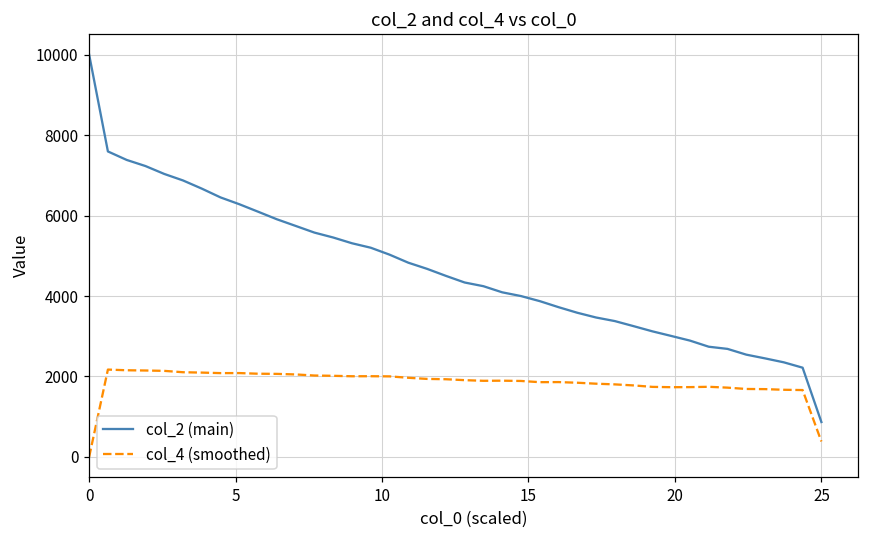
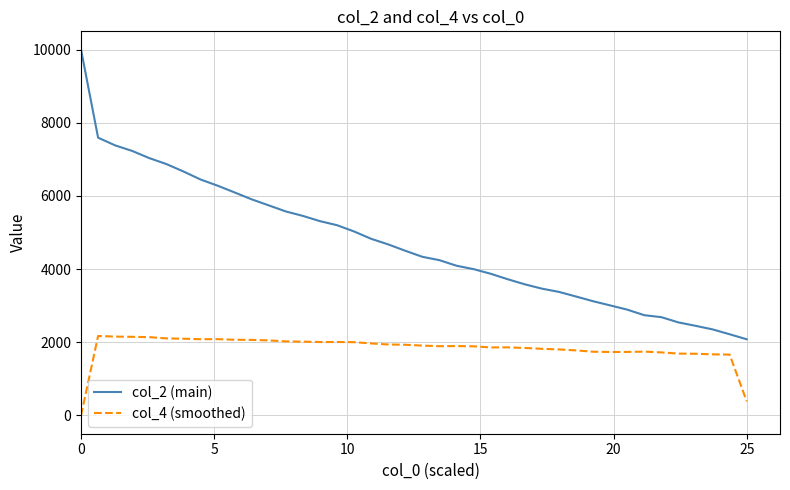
  {
    "col_2 (main)": {
      "0": 10000,
-     "25": 900
+     "25": 2100
    },
    "col_4 (smoothed)": {
      "0": 0,
      "25": 400
    }
  }
